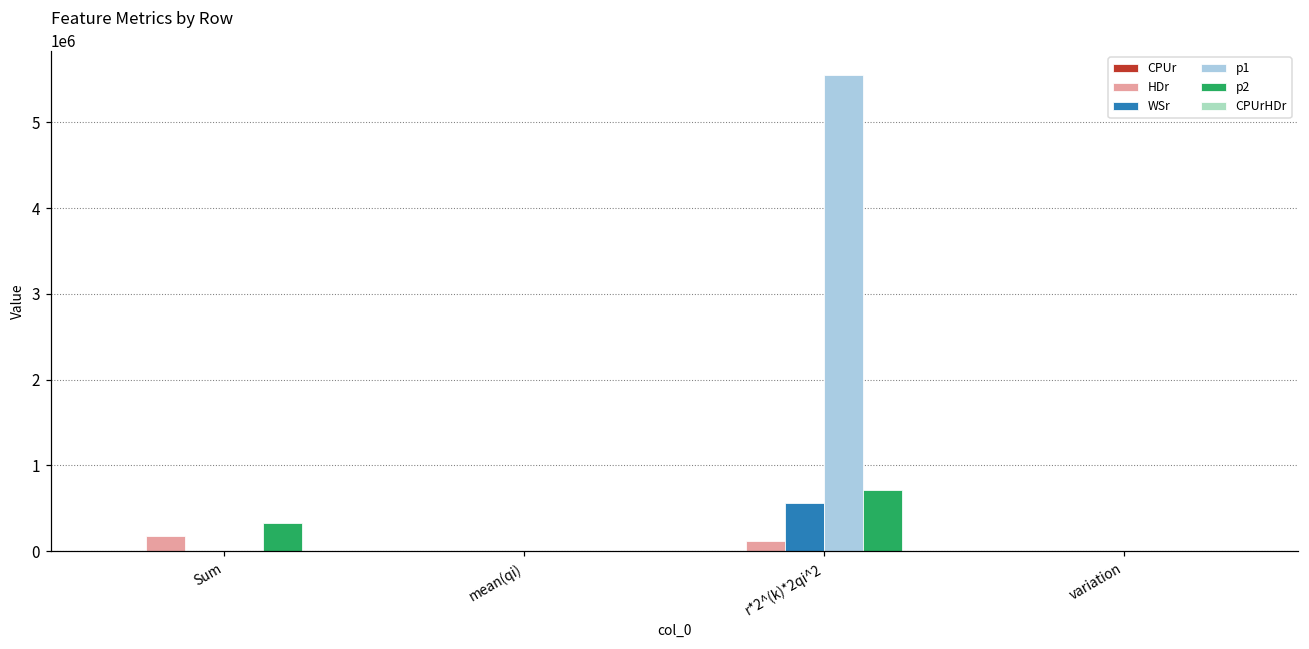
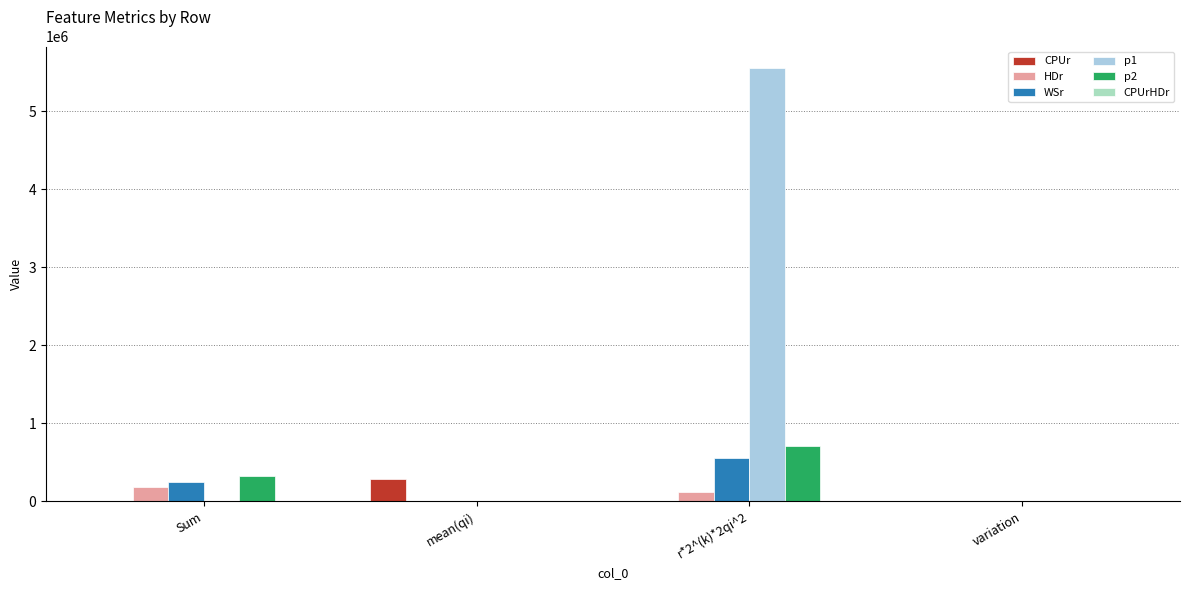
  {
    "CPUr": {
-     "mean(qi)": 0
+     "mean(qi)": 300000
    },
    "HDr": {
      "Sum": 200000,
      "r*2^(k)*2qi^2": 100000
    },
    "WSr": {
-     "Sum": 0,
+     "Sum": 200000,
      "r*2^(k)*2qi^2": 600000
    },
    "p2": {
      "Sum": 300000,
      "r*2^(k)*2qi^2": 700000
    }
  }
